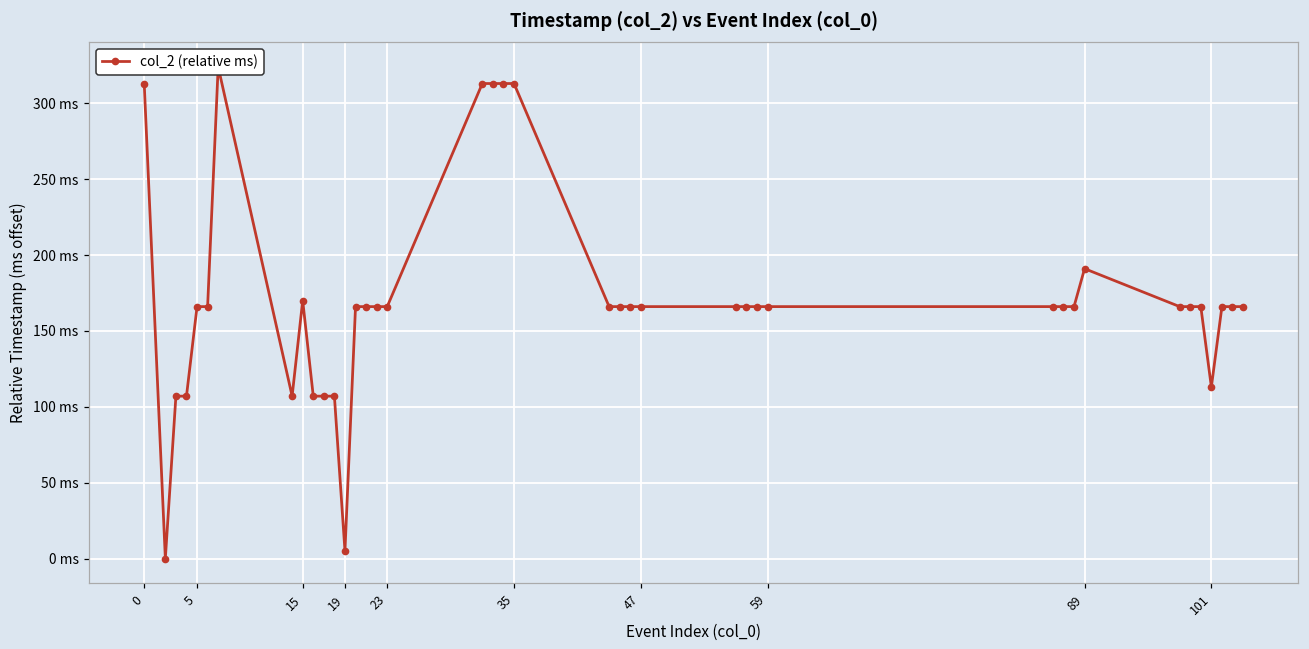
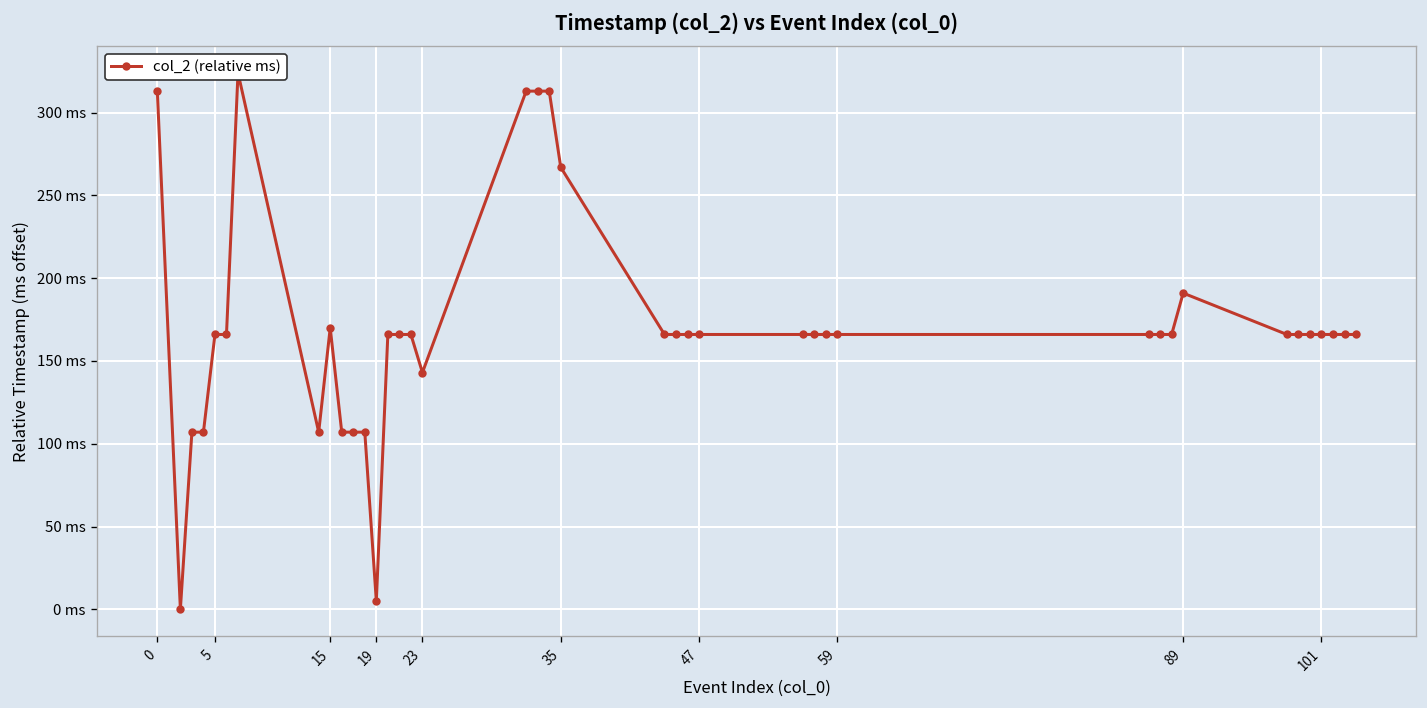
  {
    "0": "313 ms",
    "5": "166 ms",
    "15": "170 ms",
    "19": "5 ms",
-   "23": "166 ms",
-   "35": "313 ms",
+   "23": "143 ms",
+   "35": "267 ms",
    "47": "166 ms",
    "59": "166 ms",
    "89": "191 ms",
-   "101": "113 ms"
+   "101": "166 ms"
  }
